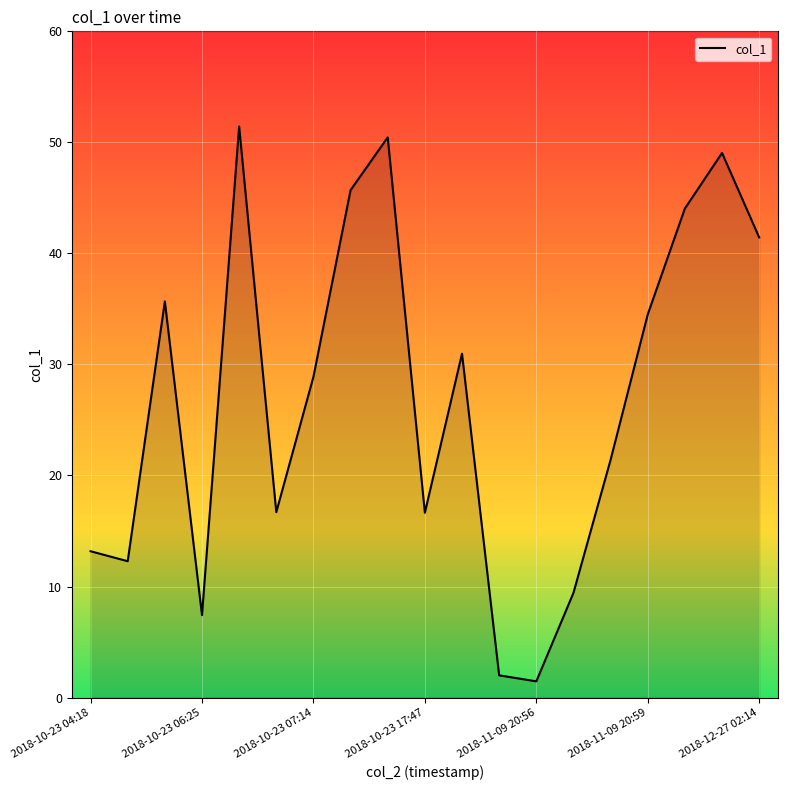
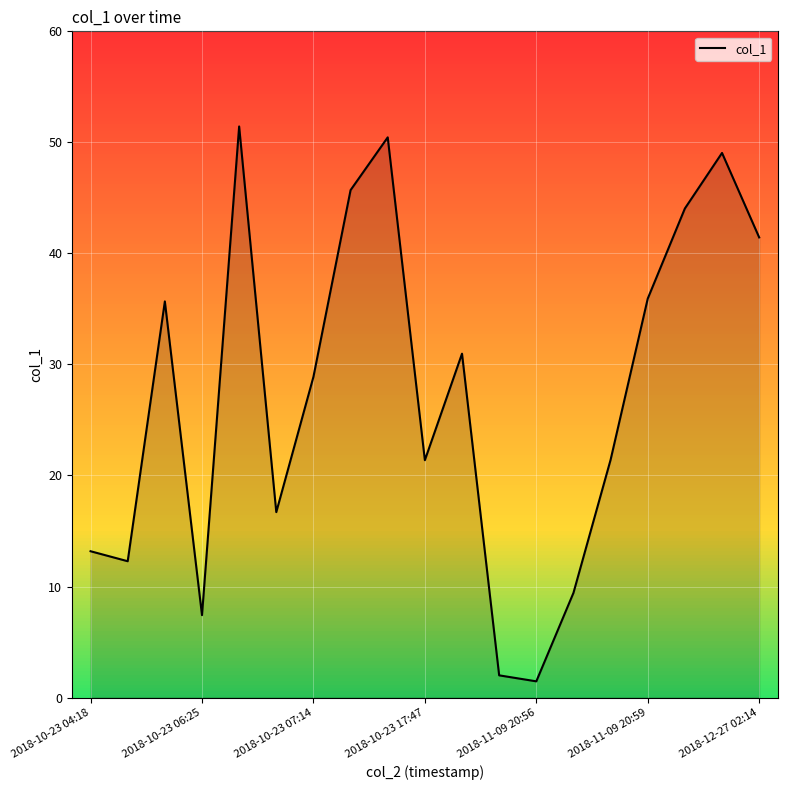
  {
    "2018-10-23 04:18": 13.2,
    "2018-10-23 06:25": 7.4,
    "2018-10-23 07:14": 28.9,
-   "2018-10-23 17:47": 16.6,
+   "2018-10-23 17:47": 21.4,
    "2018-11-09 20:56": 1.5,
-   "2018-11-09 20:59": 34.5,
+   "2018-11-09 20:59": 35.9,
    "2018-12-27 02:14": 41.4
  }
